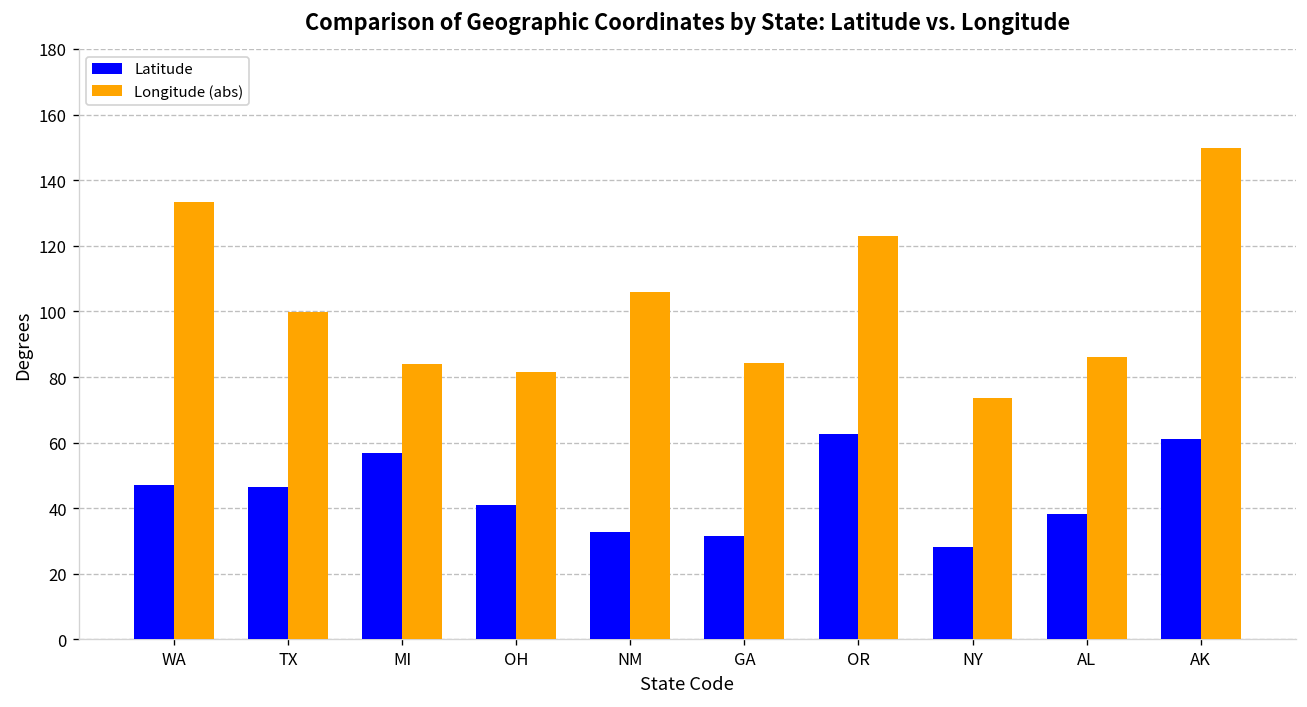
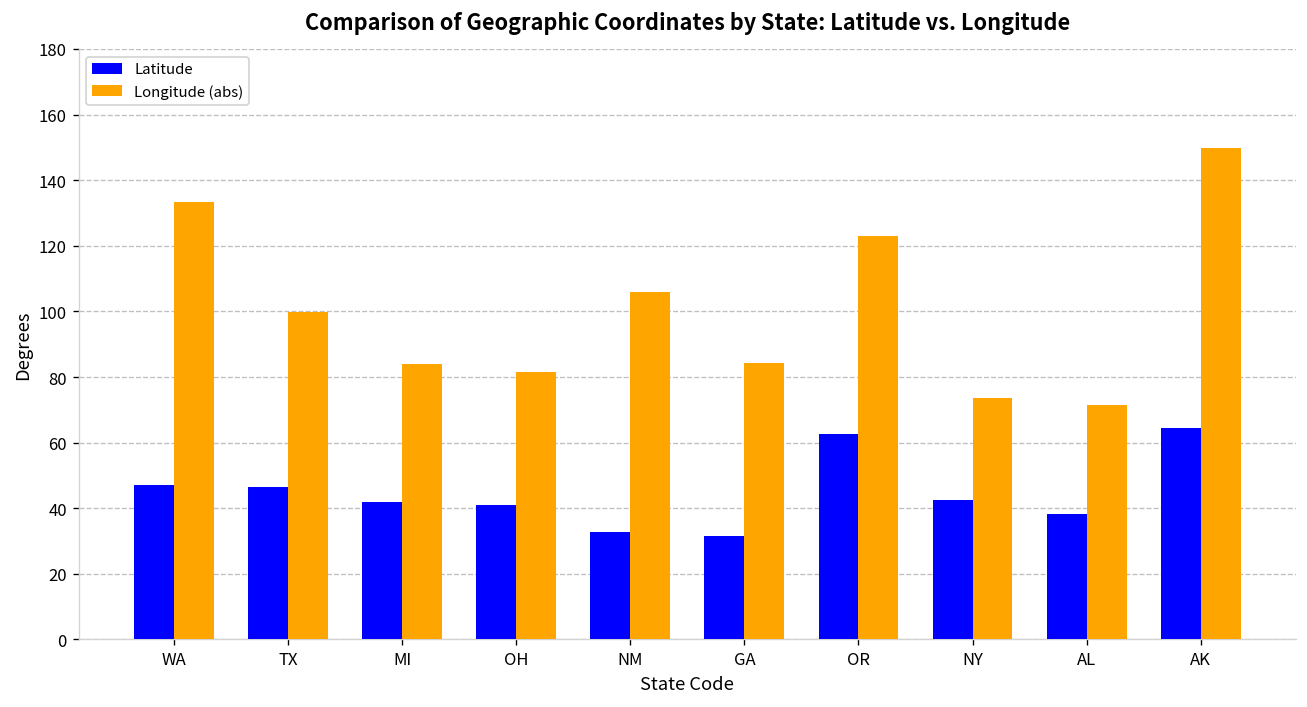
  {
    "Latitude": {
      "WA": 47,
      "TX": 47,
-     "MI": 57,
+     "MI": 42,
      "OH": 41,
      "NM": 33,
      "GA": 32,
      "OR": 62,
-     "NY": 28,
+     "NY": 43,
      "AL": 38,
-     "AK": 61
+     "AK": 65
    },
    "Longitude (abs)": {
      "WA": 133,
      "TX": 100,
      "MI": 84,
      "OH": 82,
      "NM": 106,
      "GA": 84,
      "OR": 123,
      "NY": 74,
-     "AL": 86,
+     "AL": 71,
      "AK": 150
    }
  }
